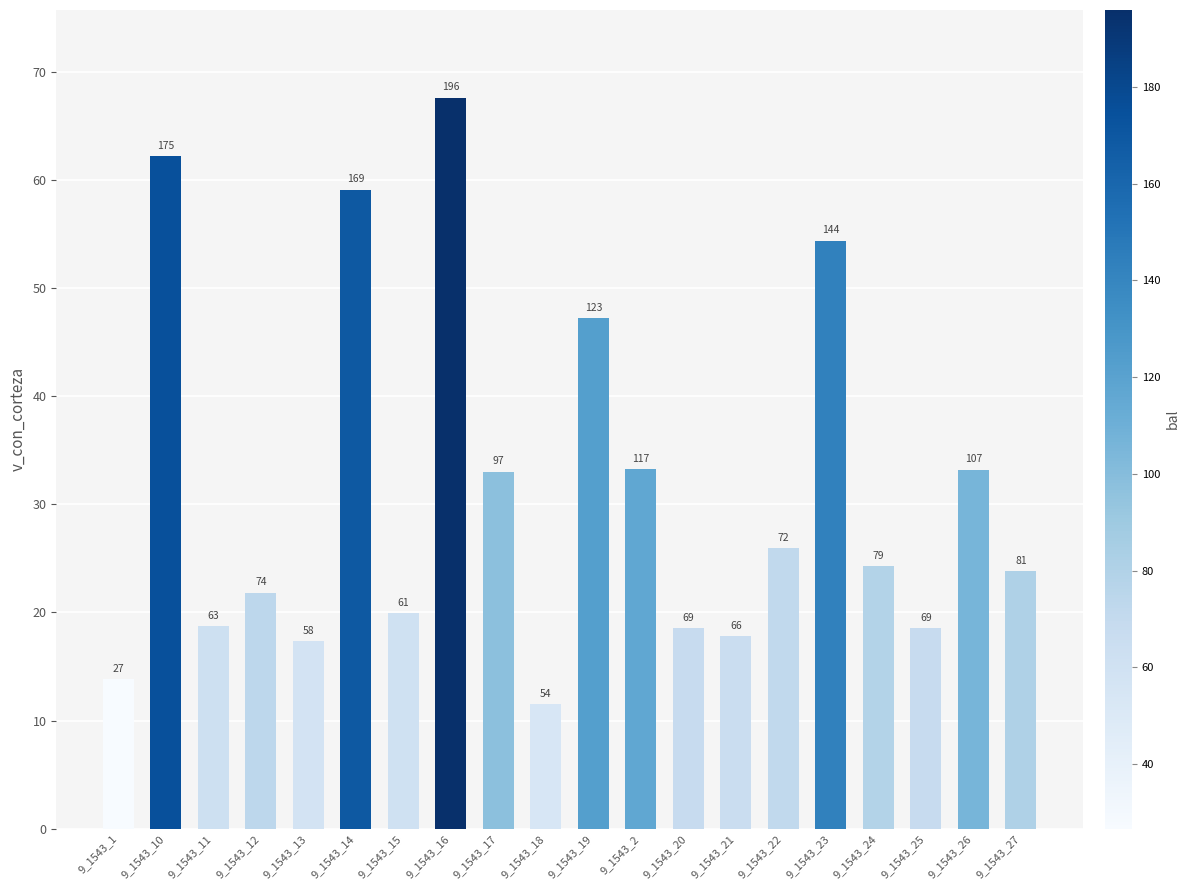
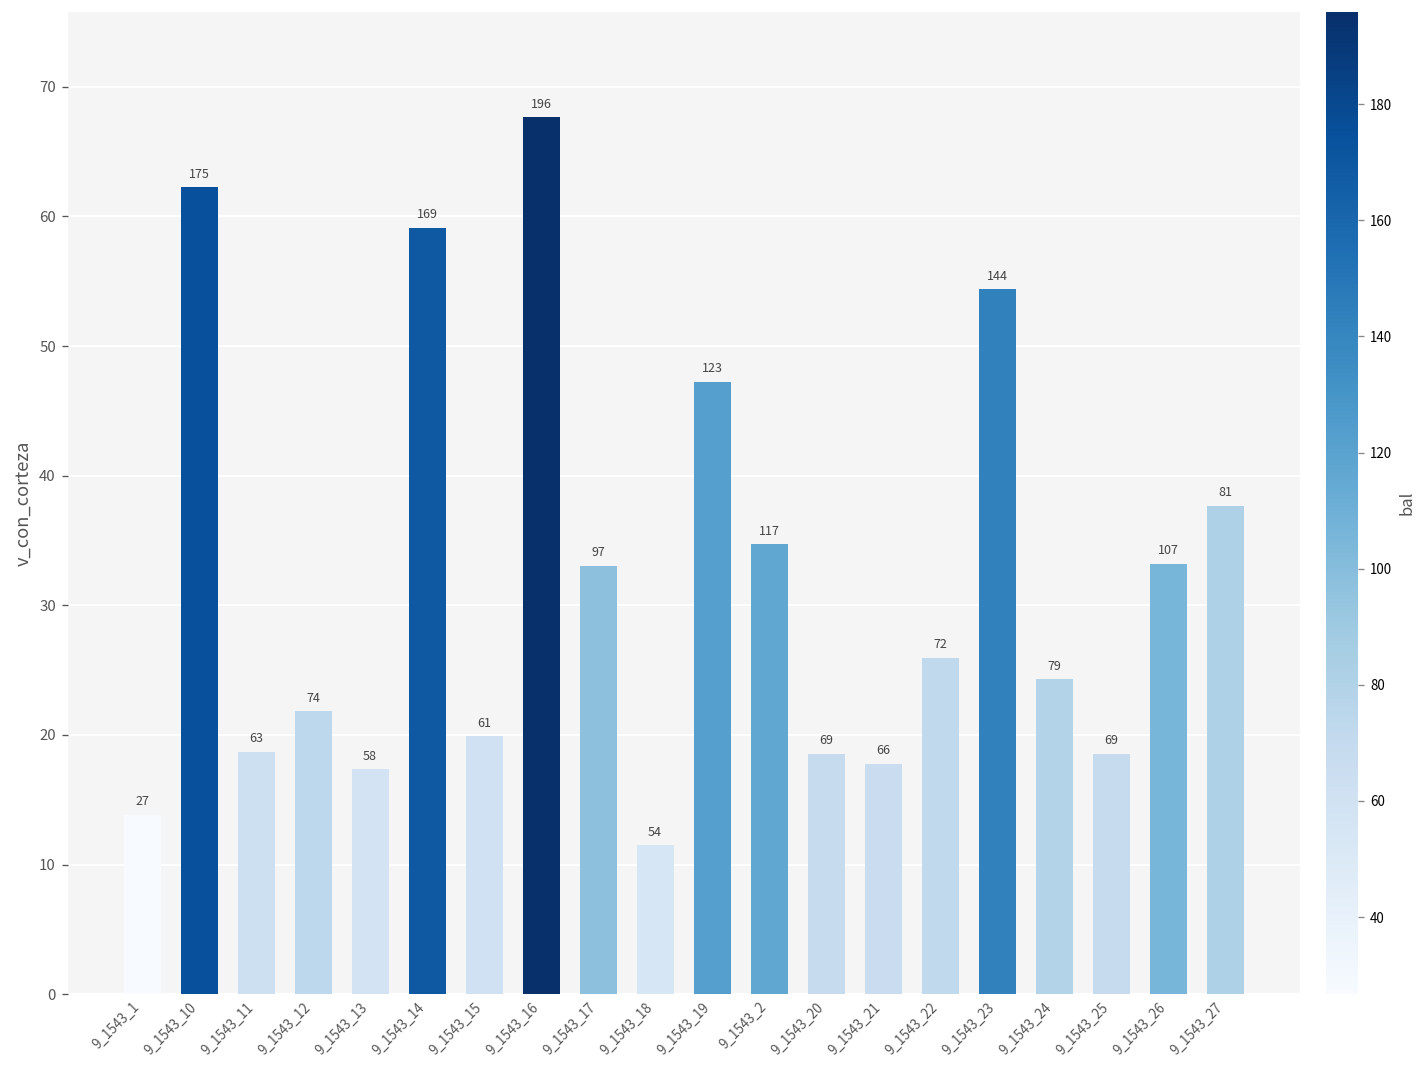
  {
-   "9_1543_2": 33.3,
-   "9_1543_27": 23.8
+   "9_1543_2": 34.7,
+   "9_1543_27": 37.7
  }
